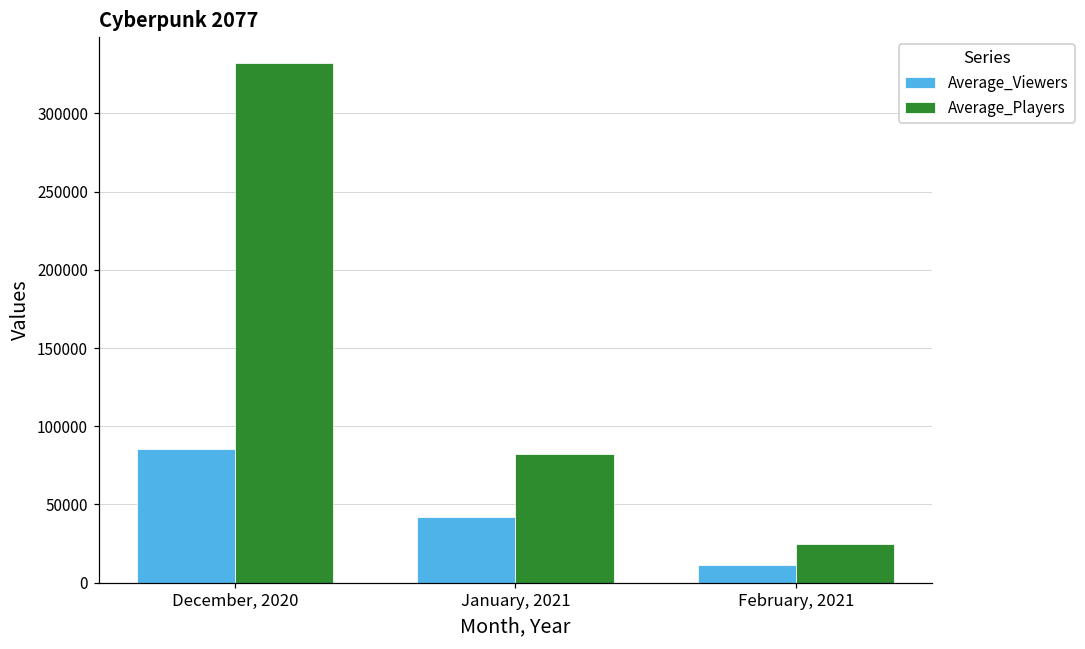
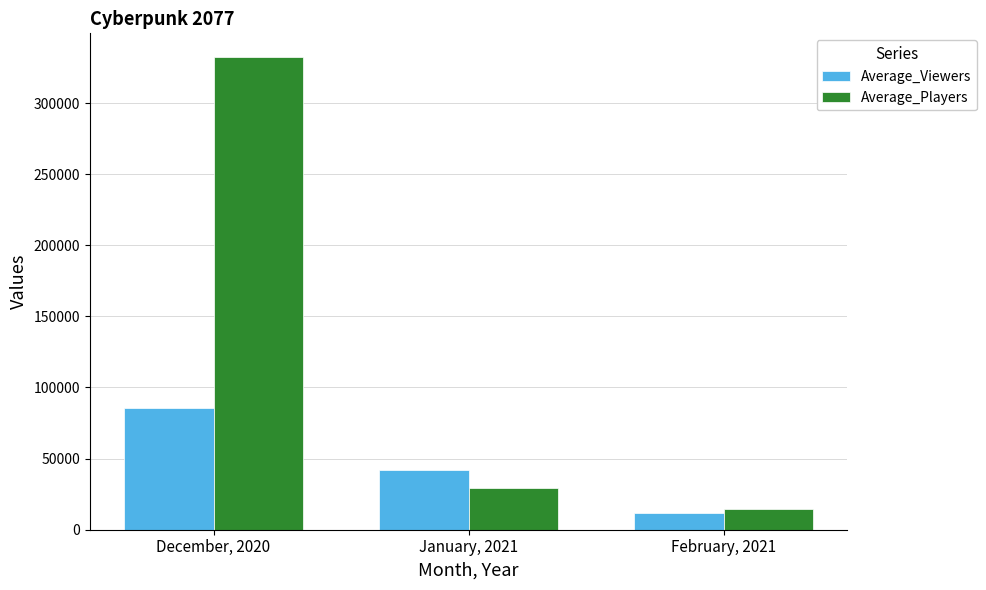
  {
    "Average_Viewers": {
      "December, 2020": 86000,
      "January, 2021": 42000,
      "February, 2021": 11000
    },
    "Average_Players": {
      "December, 2020": 332000,
-     "January, 2021": 82000,
-     "February, 2021": 25000
+     "January, 2021": 29000,
+     "February, 2021": 15000
    }
  }
